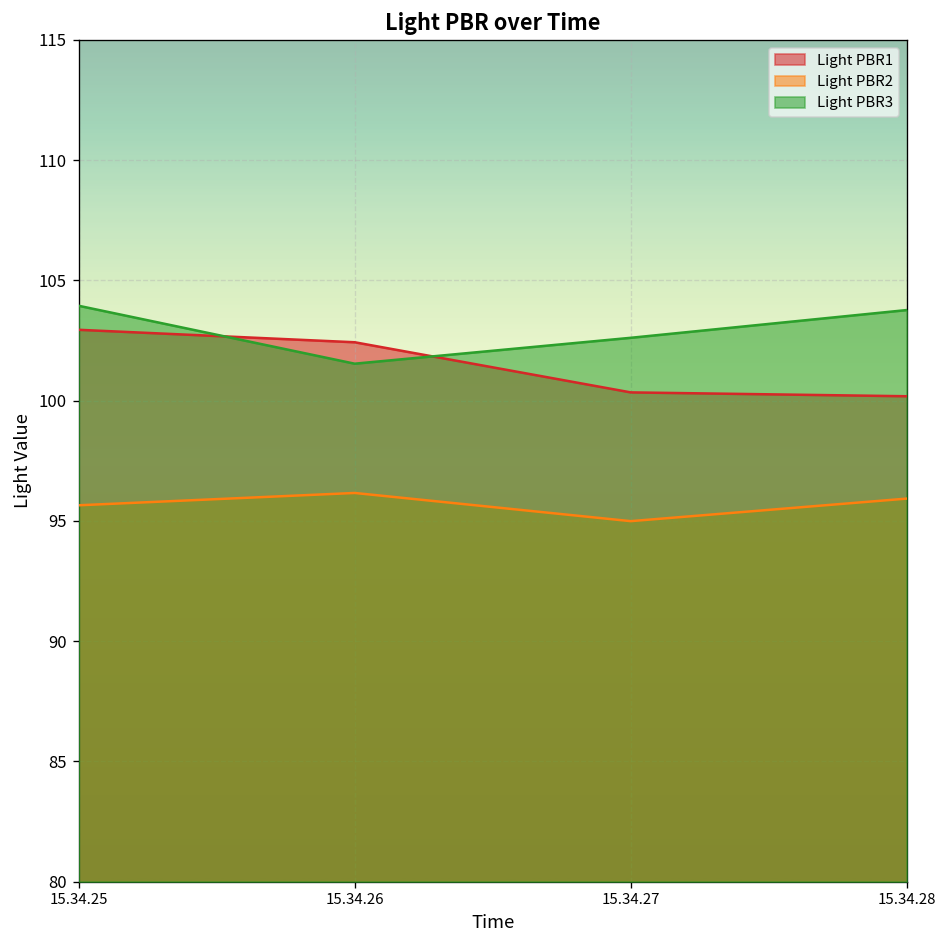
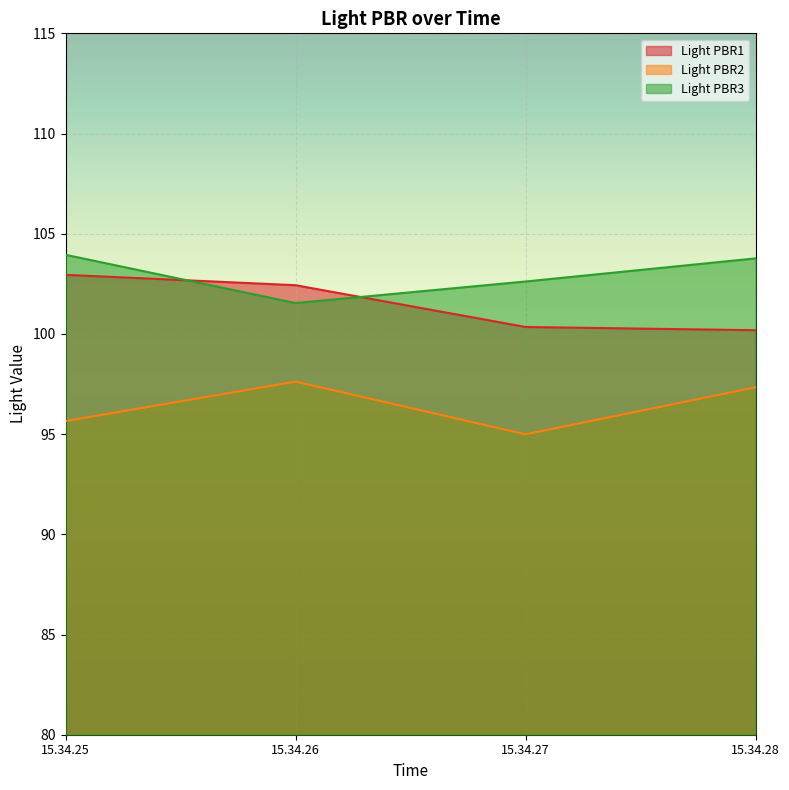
  {
    "Light PBR1": {
      "15.34.25": 102.9,
      "15.34.26": 102.4,
      "15.34.27": 100.3,
      "15.34.28": 100.2
    },
    "Light PBR2": {
      "15.34.25": 95.7,
-     "15.34.26": 96.2,
+     "15.34.26": 97.6,
      "15.34.27": 95.0,
-     "15.34.28": 95.9
+     "15.34.28": 97.3
    },
    "Light PBR3": {
      "15.34.25": 103.9,
      "15.34.26": 101.5,
      "15.34.27": 102.6,
      "15.34.28": 103.8
    }
  }
